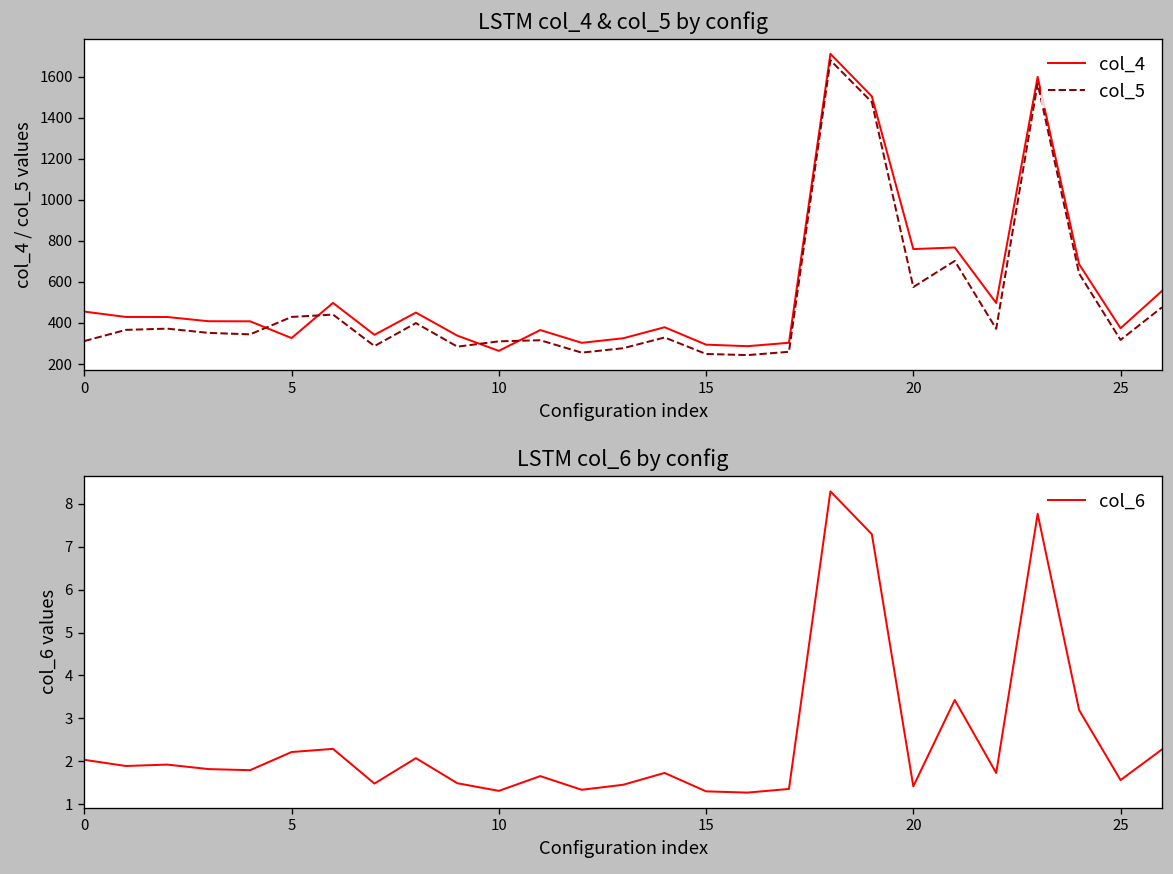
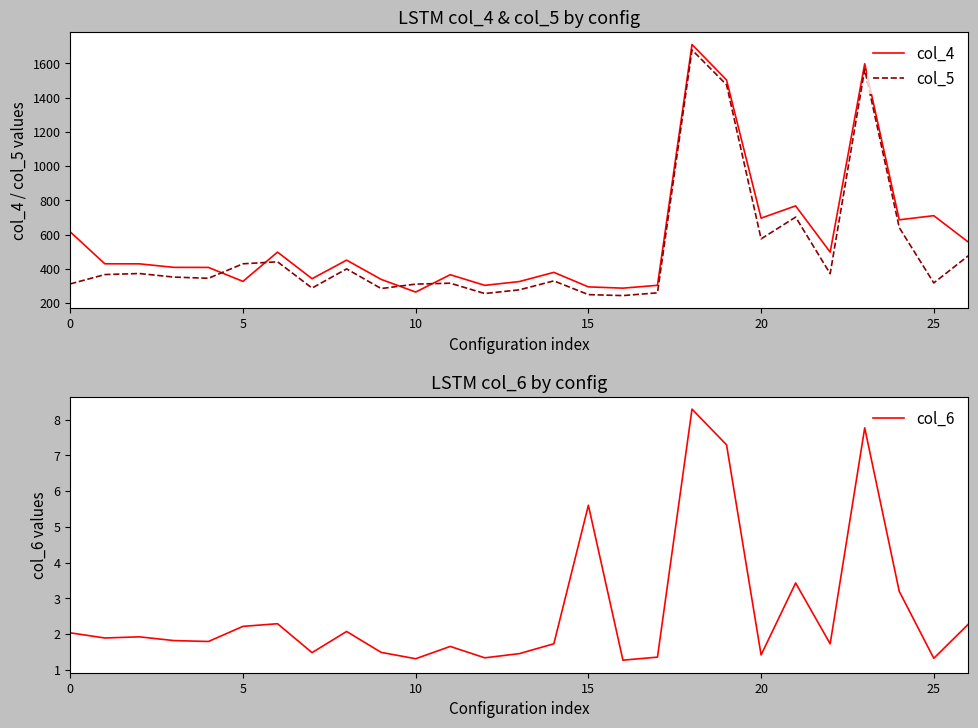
  {
    "LSTM col_4 & col_5 by config": {
      "col_4": {
-       "0": 460,
+       "0": 620,
        "5": 330,
        "10": 260,
        "15": 290,
-       "20": 760,
-       "25": 370
+       "20": 700,
+       "25": 710
      },
      "col_5": {
        "0": 310,
        "5": 430,
        "10": 310,
        "15": 250,
        "20": 570,
        "25": 320
      }
    },
    "LSTM col_6 by config": {
      "0": 2.0,
      "5": 2.2,
      "10": 1.3,
-     "15": 1.3,
+     "15": 5.6,
      "20": 1.4,
-     "25": 1.6
+     "25": 1.3
    }
  }
